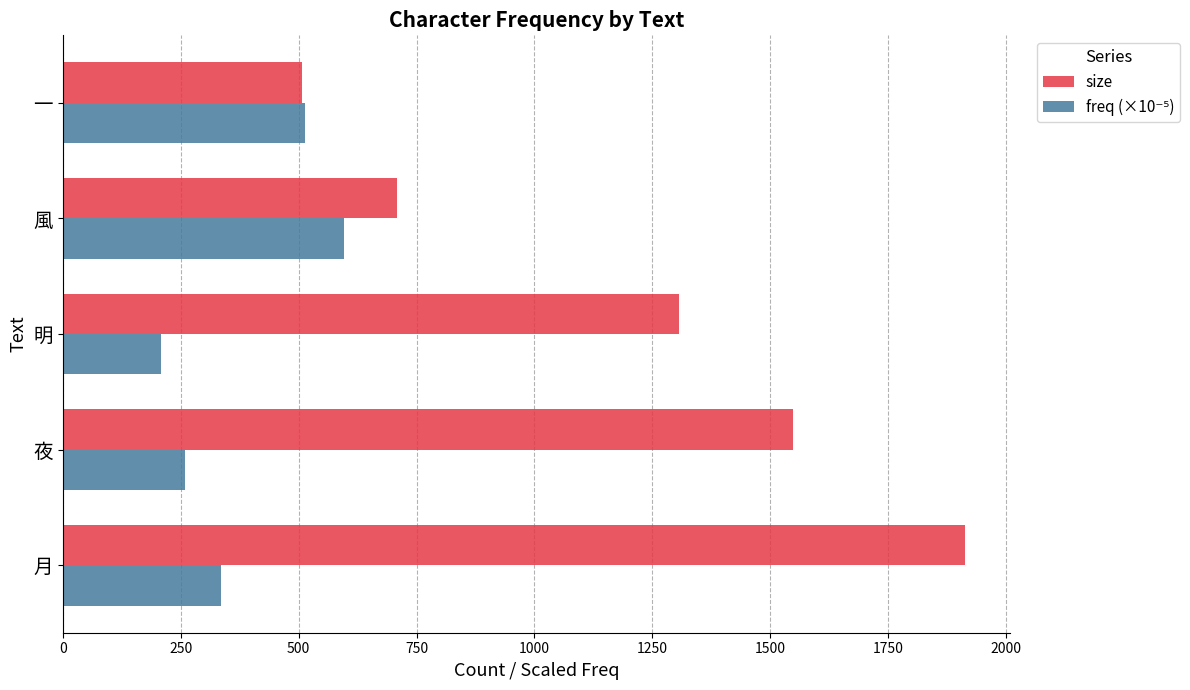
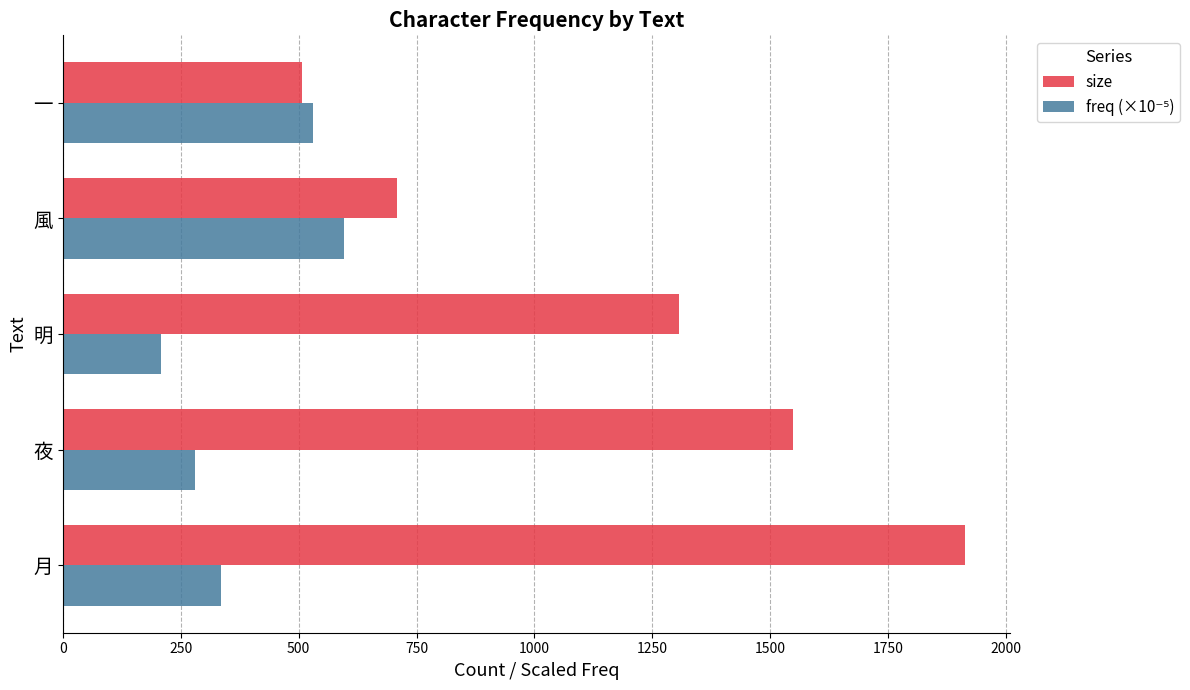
  {
    "size": {
      "一": 510,
      "風": 710,
      "明": 1310,
      "夜": 1550,
      "月": 1910
    },
    "freq (×10⁻⁵)": {
-     "一": 510,
+     "一": 530,
      "風": 600,
      "明": 210,
-     "夜": 260,
+     "夜": 280,
      "月": 340
    }
  }
